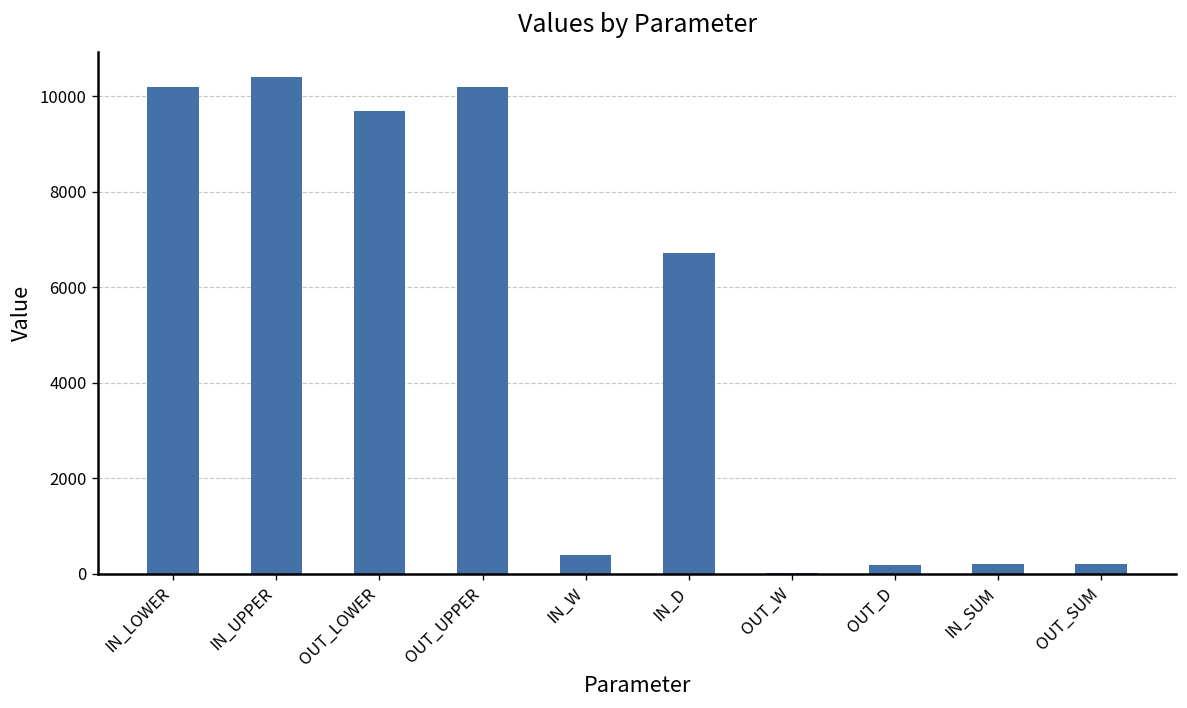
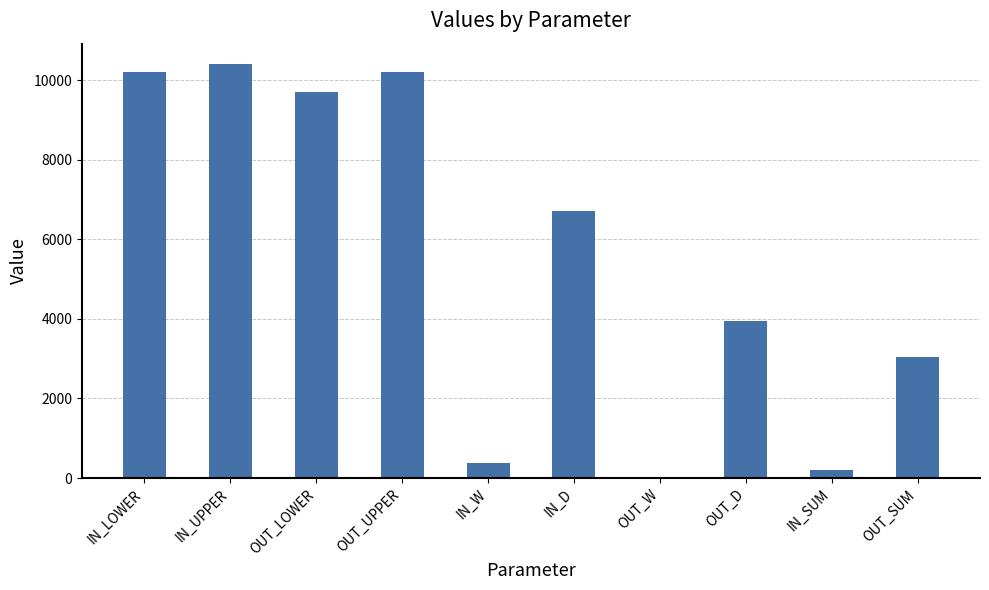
  {
    "IN_LOWER": 10200,
    "IN_UPPER": 10400,
    "OUT_LOWER": 9700,
    "OUT_UPPER": 10200,
    "IN_W": 400,
    "IN_D": 6700,
-   "OUT_D": 200,
+   "OUT_D": 3900,
    "IN_SUM": 200,
-   "OUT_SUM": 200
+   "OUT_SUM": 3000
  }
